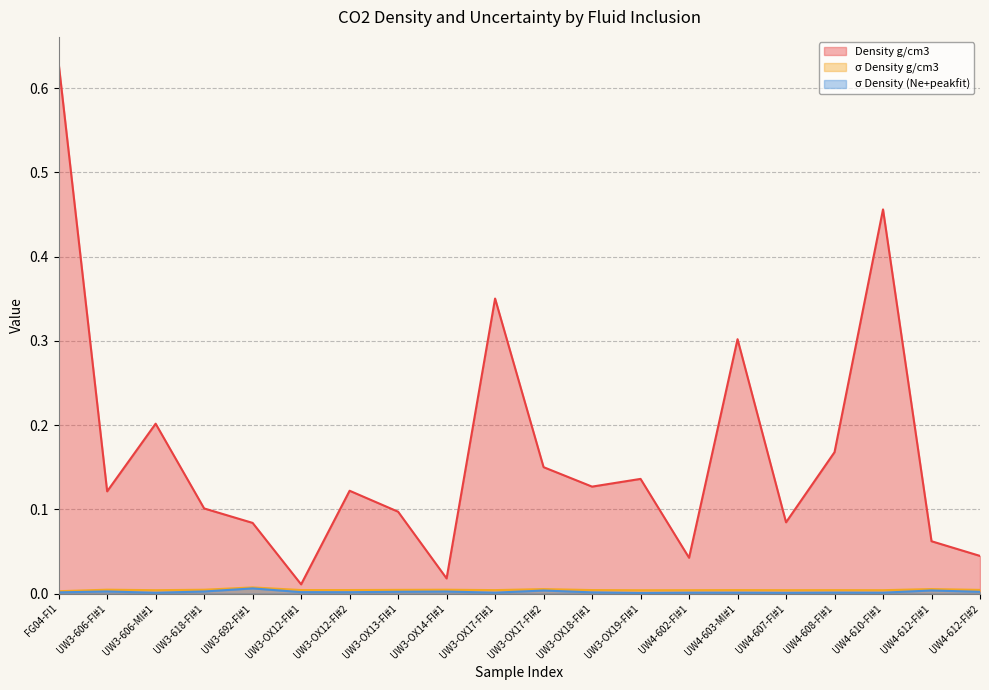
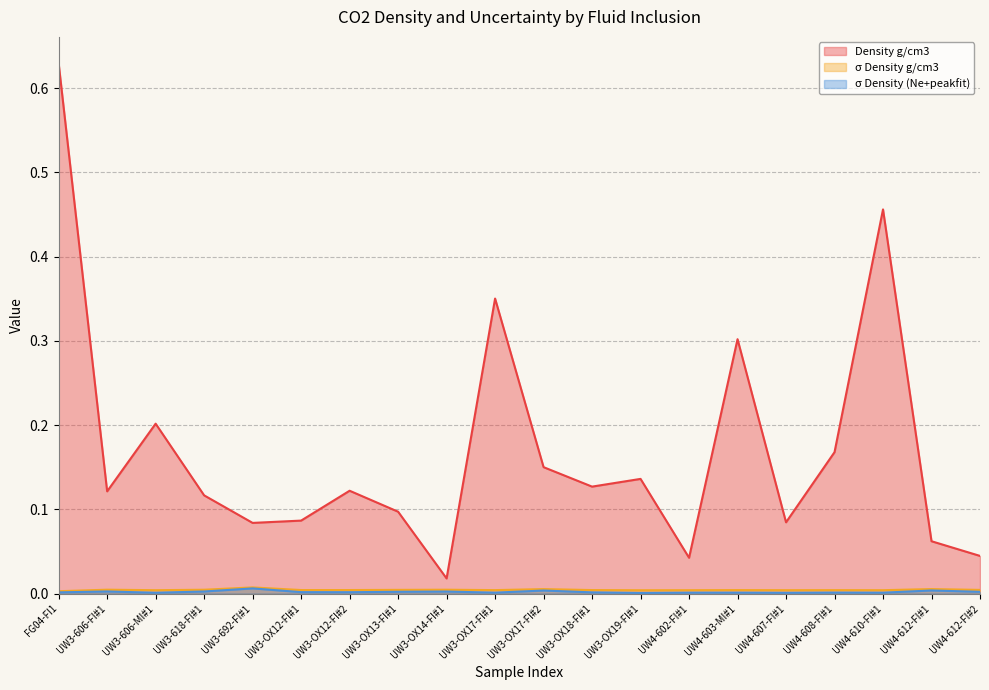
  {
    "Density g/cm3": {
      "FG04-FI1": 0.63,
      "UW3-606-FI#1": 0.12,
      "UW3-606-MI#1": 0.20,
-     "UW3-618-FI#1": 0.10,
+     "UW3-618-FI#1": 0.12,
      "UW3-692-FI#1": 0.08,
-     "UW3-OX12-FI#1": 0.01,
+     "UW3-OX12-FI#1": 0.09,
      "UW3-OX12-FI#2": 0.12,
      "UW3-OX13-FI#1": 0.10,
      "UW3-OX14-FI#1": 0.02,
      "UW3-OX17-FI#1": 0.35,
      "UW3-OX17-FI#2": 0.15,
      "UW3-OX18-FI#1": 0.13,
      "UW3-OX19-FI#1": 0.14,
      "UW4-602-FI#1": 0.04,
      "UW4-603-MI#1": 0.30,
      "UW4-607-FI#1": 0.08,
      "UW4-608-FI#1": 0.17,
      "UW4-610-FI#1": 0.46,
      "UW4-612-FI#1": 0.06,
      "UW4-612-FI#2": 0.04
    },
    "σ Density g/cm3": {
      "UW3-OX17-FI#1": 0.00,
      "UW3-OX19-FI#1": 0.00,
      "UW4-607-FI#1": 0.00
    },
    "σ Density (Ne+peakfit)": {
      "UW3-OX17-FI#1": 0.00,
      "UW3-OX19-FI#1": 0.00,
      "UW4-607-FI#1": 0.00
    }
  }
